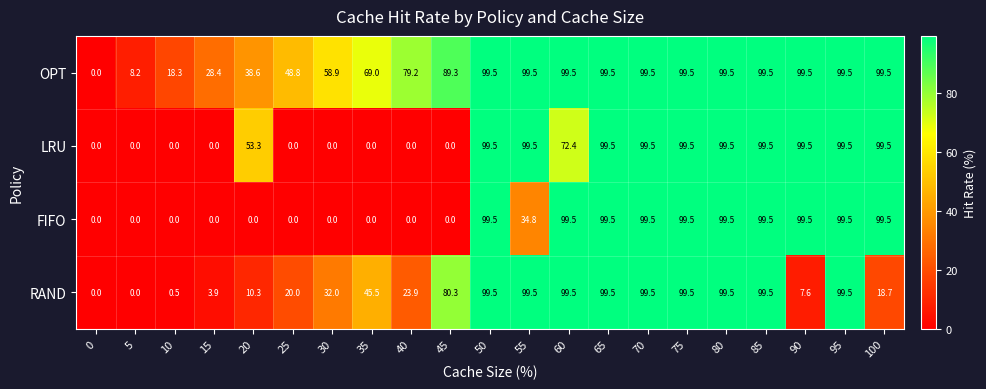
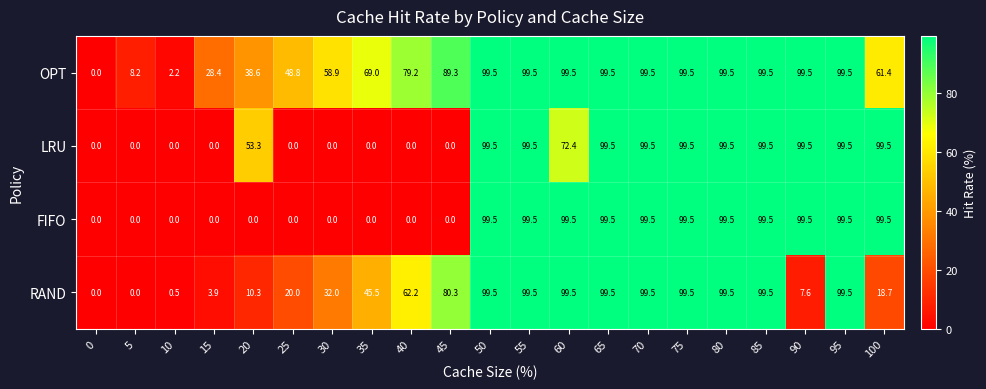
  {
    "OPT": {
      "0": 0.0,
      "5": 8.2,
-     "10": 18.3,
+     "10": 2.2,
      "15": 28.4,
      "20": 38.6,
      "25": 48.8,
      "30": 58.9,
      "35": 69.0,
      "40": 79.2,
      "45": 89.3,
      "50": 99.5,
      "55": 99.5,
      "60": 99.5,
      "65": 99.5,
      "70": 99.5,
      "75": 99.5,
      "80": 99.5,
      "85": 99.5,
      "90": 99.5,
      "95": 99.5,
-     "100": 99.5
+     "100": 61.4
    },
    "LRU": {
      "0": 0.0,
      "5": 0.0,
      "10": 0.0,
      "15": 0.0,
      "20": 53.3,
      "25": 0.0,
      "30": 0.0,
      "35": 0.0,
      "40": 0.0,
      "45": 0.0,
      "50": 99.5,
      "55": 99.5,
      "60": 72.4,
      "65": 99.5,
      "70": 99.5,
      "75": 99.5,
      "80": 99.5,
      "85": 99.5,
      "90": 99.5,
      "95": 99.5,
      "100": 99.5
    },
    "FIFO": {
      "0": 0.0,
      "5": 0.0,
      "10": 0.0,
      "15": 0.0,
      "20": 0.0,
      "25": 0.0,
      "30": 0.0,
      "35": 0.0,
      "40": 0.0,
      "45": 0.0,
      "50": 99.5,
-     "55": 34.8,
+     "55": 99.5,
      "60": 99.5,
      "65": 99.5,
      "70": 99.5,
      "75": 99.5,
      "80": 99.5,
      "85": 99.5,
      "90": 99.5,
      "95": 99.5,
      "100": 99.5
    },
    "RAND": {
      "0": 0.0,
      "5": 0.0,
      "10": 0.5,
      "15": 3.9,
      "20": 10.3,
      "25": 20.0,
      "30": 32.0,
      "35": 45.5,
-     "40": 23.9,
+     "40": 62.2,
      "45": 80.3,
      "50": 99.5,
      "55": 99.5,
      "60": 99.5,
      "65": 99.5,
      "70": 99.5,
      "75": 99.5,
      "80": 99.5,
      "85": 99.5,
      "90": 7.6,
      "95": 99.5,
      "100": 18.7
    }
  }
